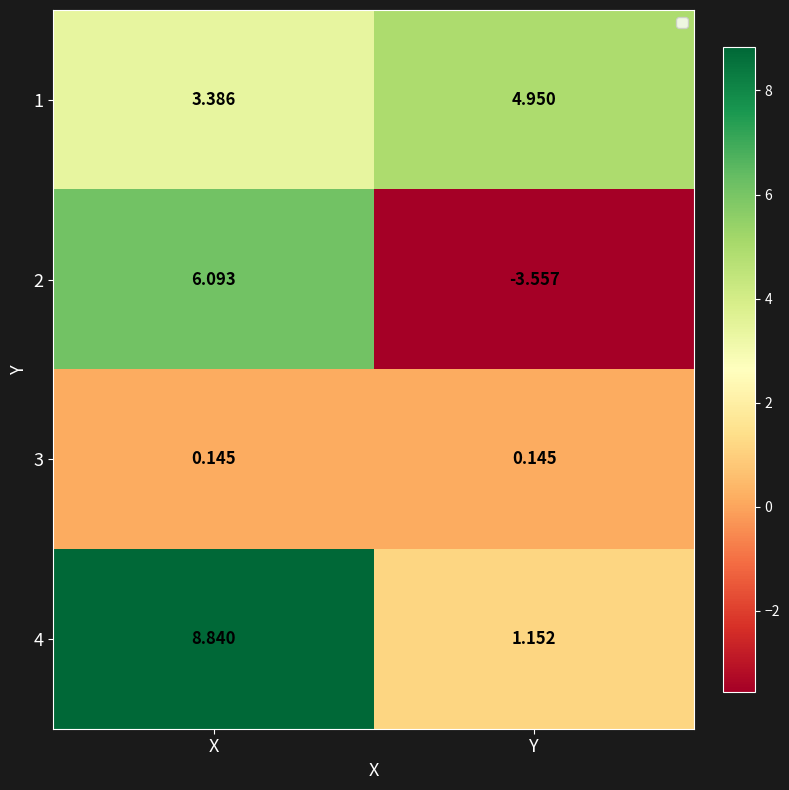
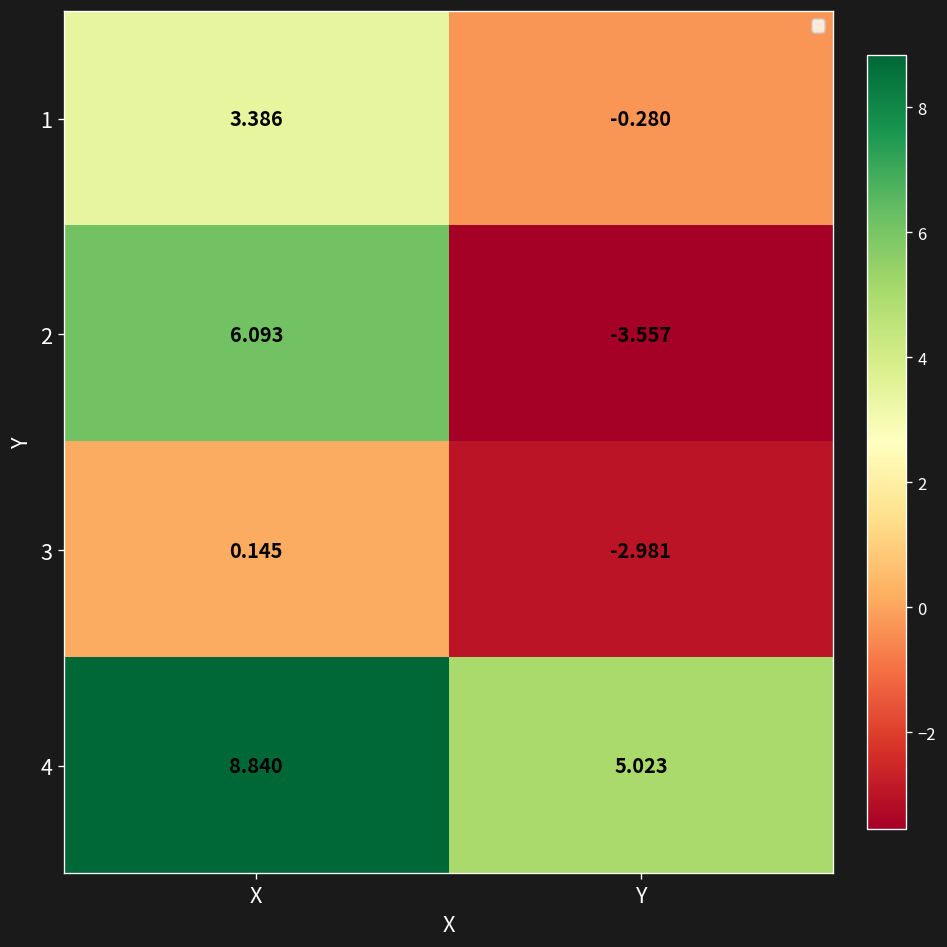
  {
    "1": {
      "X": 3.386,
-     "Y": 4.950
+     "Y": -0.280
    },
    "2": {
      "X": 6.093,
      "Y": -3.557
    },
    "3": {
      "X": 0.145,
-     "Y": 0.145
+     "Y": -2.981
    },
    "4": {
      "X": 8.840,
-     "Y": 1.152
+     "Y": 5.023
    }
  }
